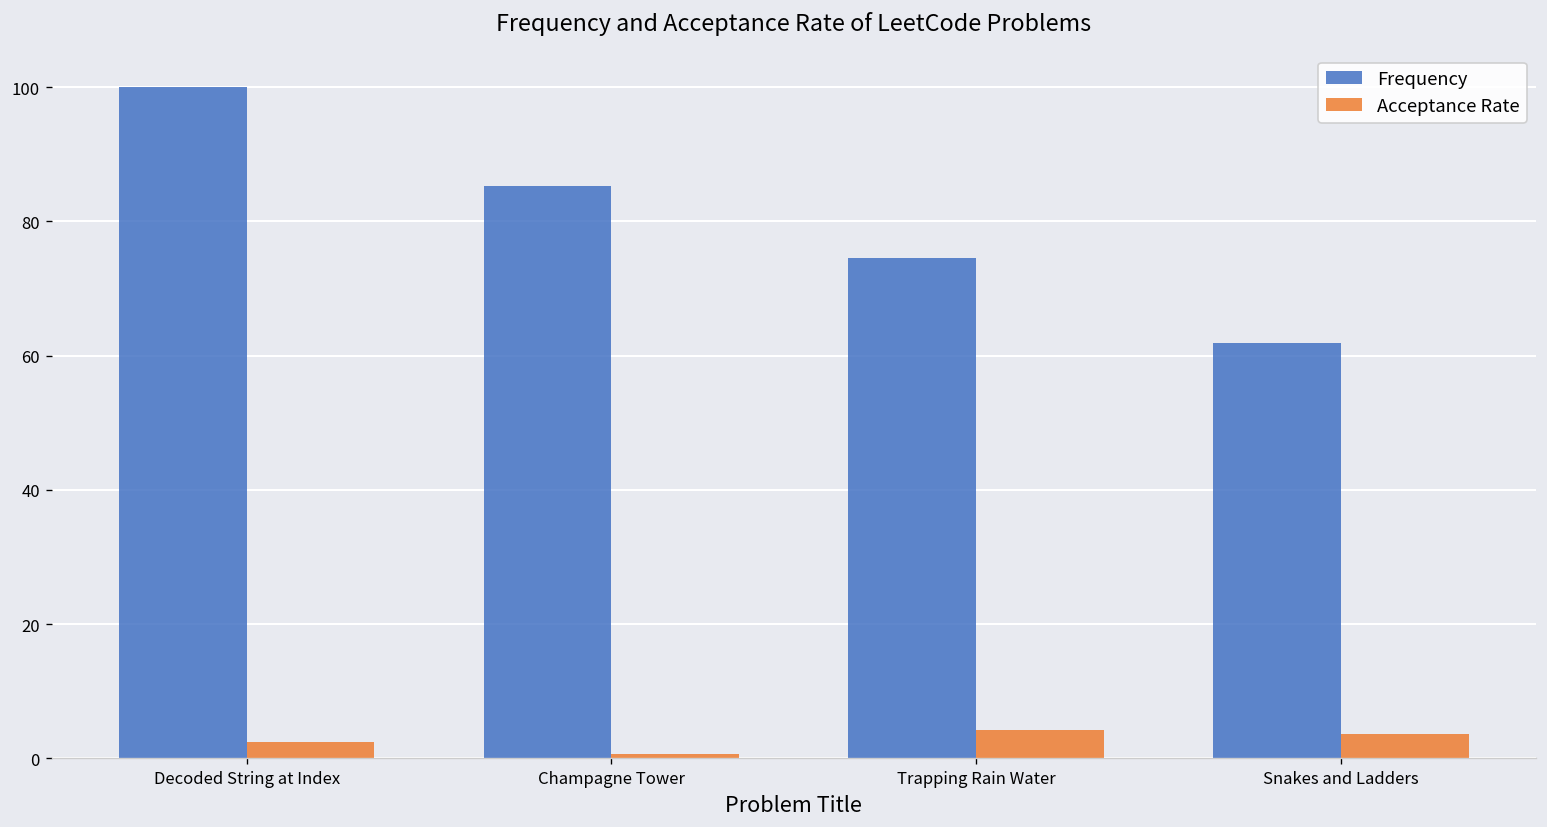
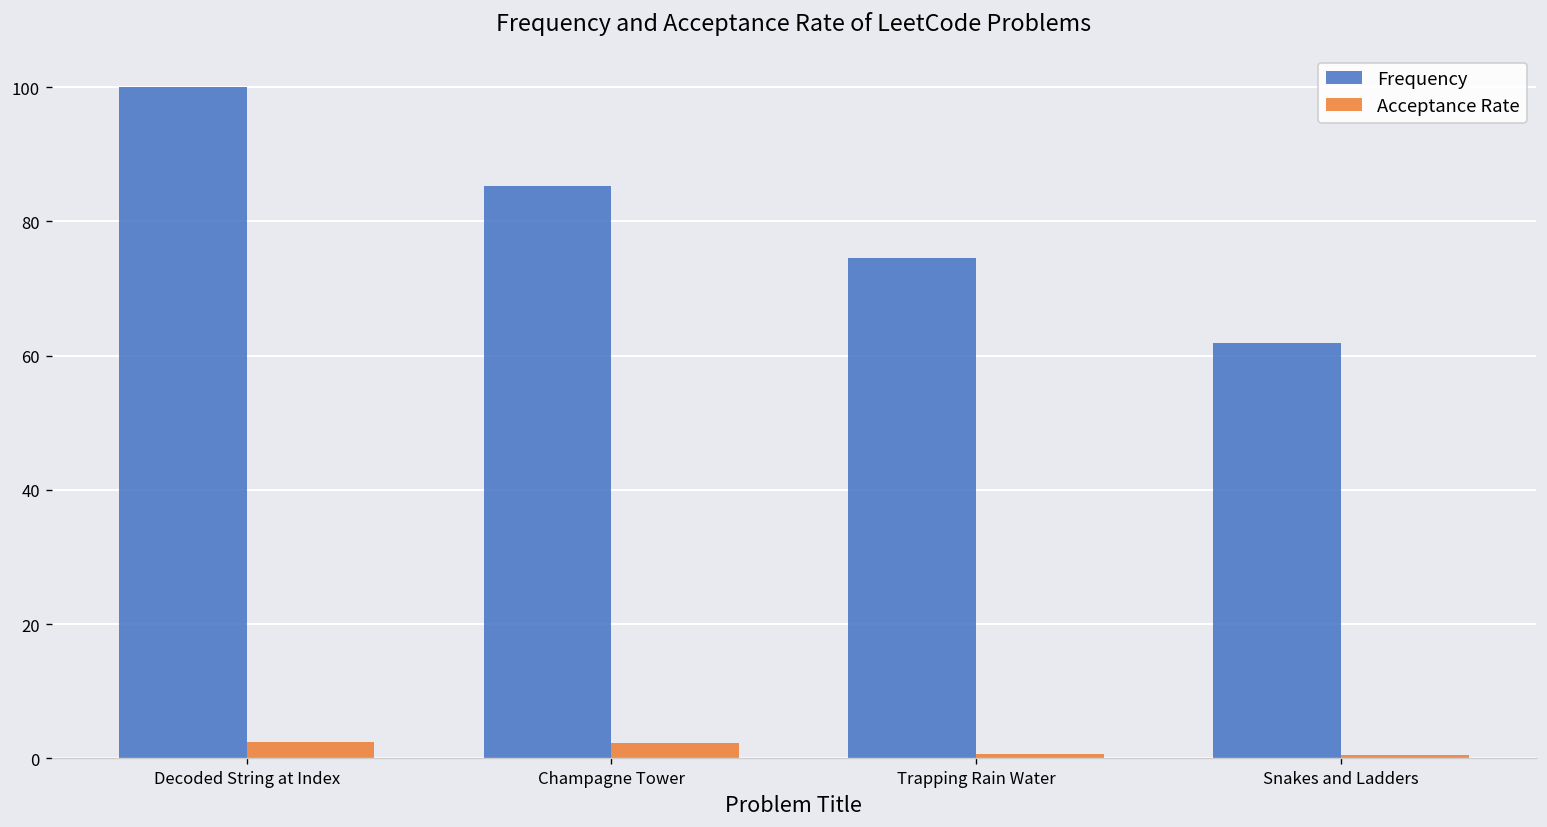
  {
    "Frequency": {
      "Decoded String at Index": 100,
      "Champagne Tower": 85,
      "Trapping Rain Water": 75,
      "Snakes and Ladders": 62
    },
    "Acceptance Rate": {
      "Decoded String at Index": 2,
-     "Champagne Tower": 1,
-     "Trapping Rain Water": 4,
-     "Snakes and Ladders": 4
+     "Champagne Tower": 2,
+     "Trapping Rain Water": 1,
+     "Snakes and Ladders": 0
    }
  }
